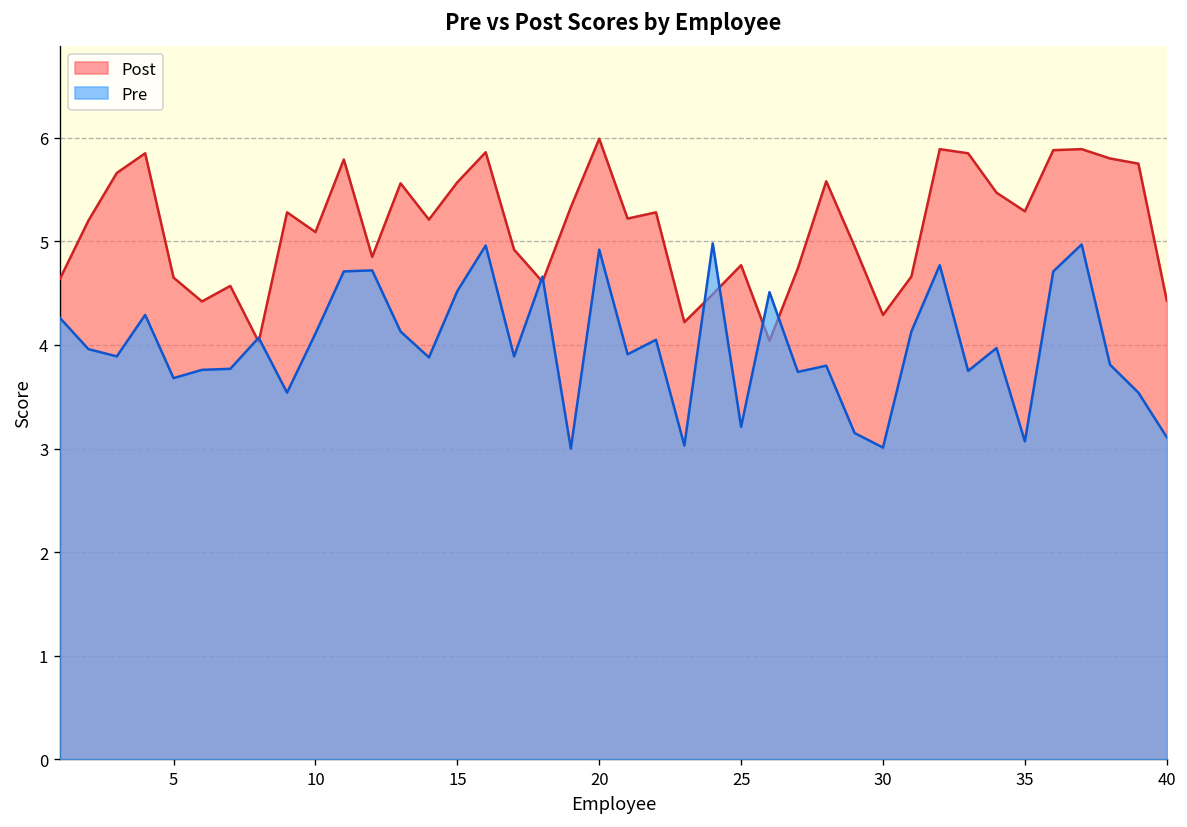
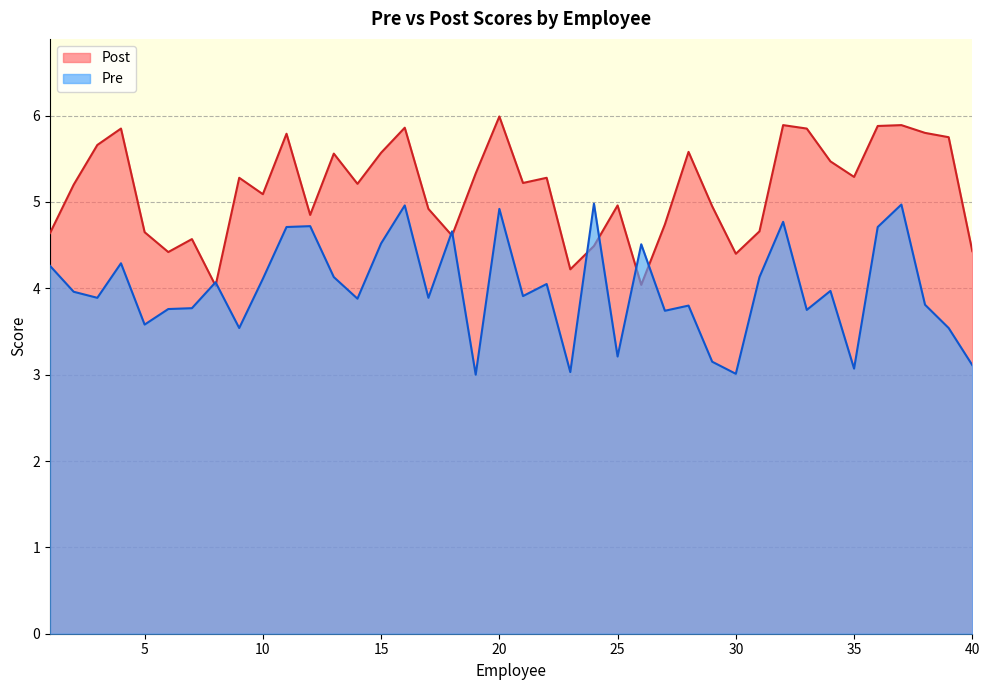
  {
    "Post": {
      "5": 4.7,
      "10": 5.1,
      "15": 5.6,
      "20": 6.0,
-     "25": 4.8,
-     "30": 4.3,
+     "25": 5.0,
+     "30": 4.4,
      "35": 5.3,
      "40": 4.4
    },
    "Pre": {
-     "5": 3.7,
+     "5": 3.6,
      "10": 4.1,
      "15": 4.5,
      "20": 4.9,
      "25": 3.2,
      "30": 3.0,
      "35": 3.1,
      "40": 3.1
    }
  }
